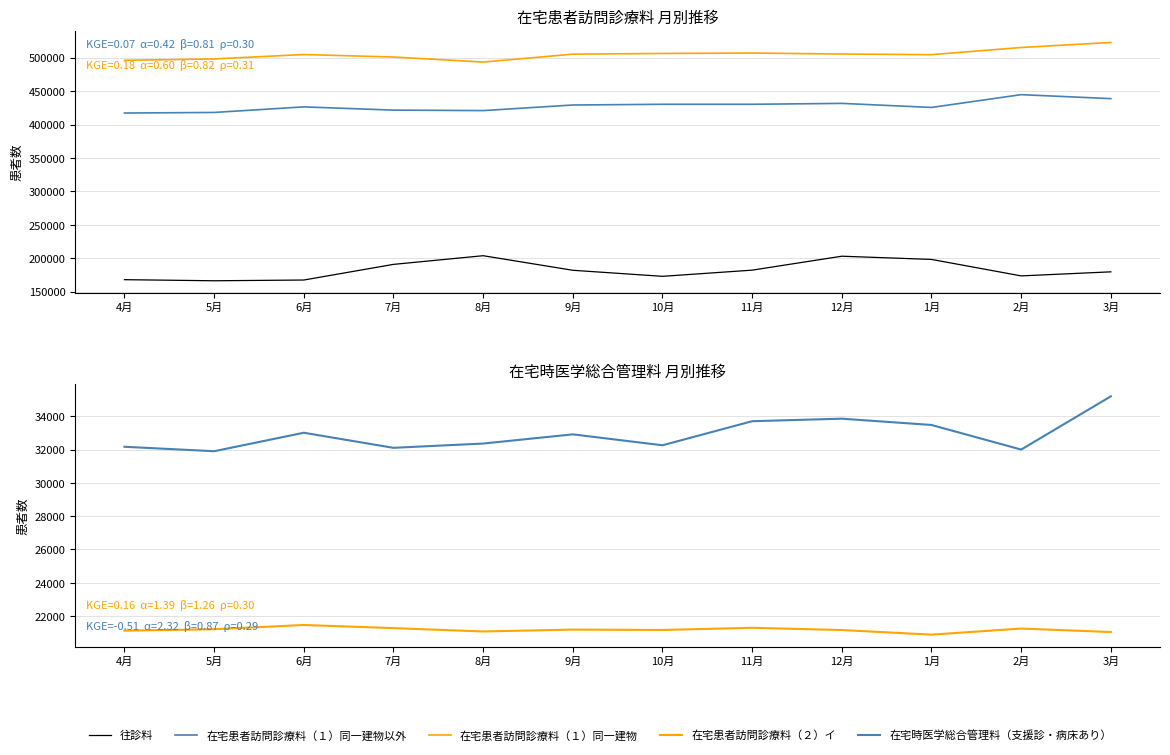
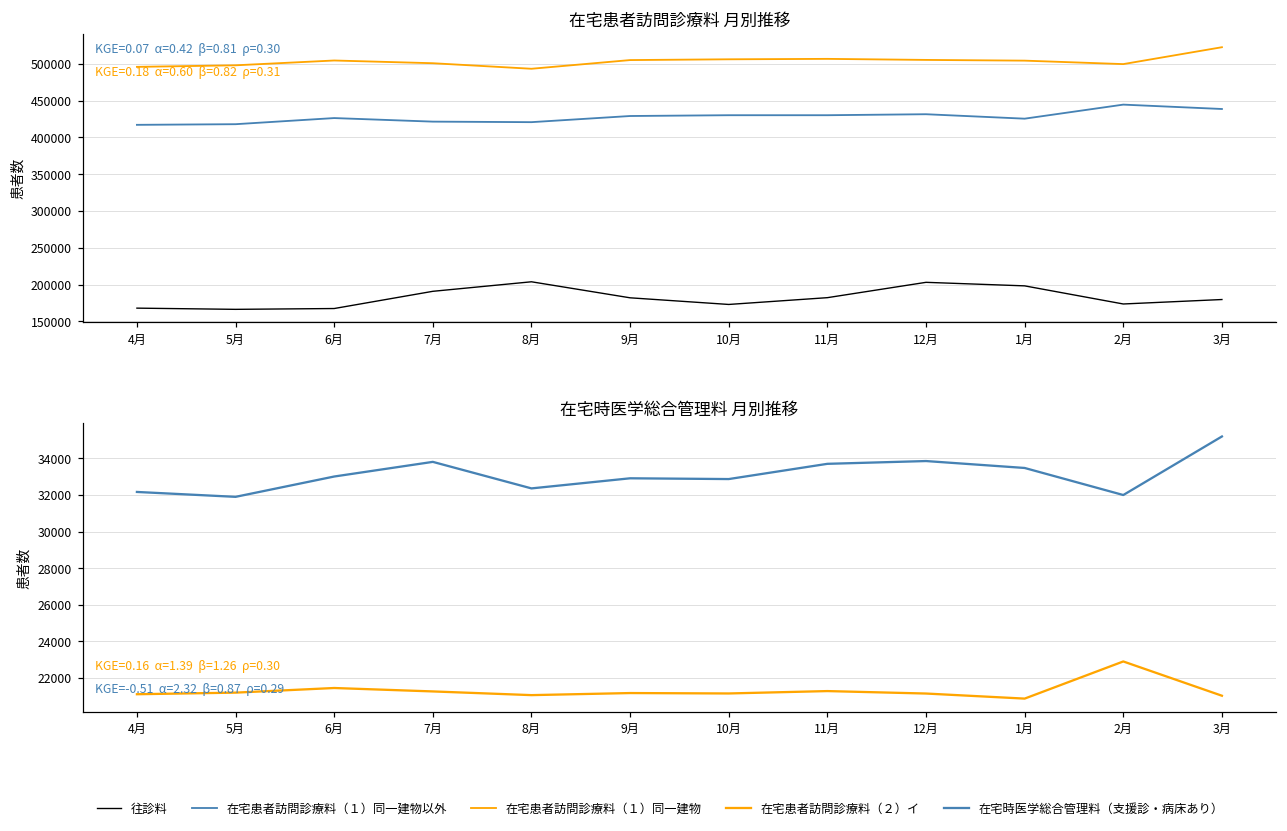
  {
    "在宅患者訪問診療料 月別推移": {
      "往診料": {
        "4月": 170000,
        "5月": 170000,
        "6月": 170000,
        "7月": 190000,
        "8月": 200000,
        "9月": 180000,
        "10月": 170000,
        "11月": 180000,
        "12月": 200000,
        "1月": 200000,
        "2月": 170000,
        "3月": 180000
      },
      "在宅患者訪問診療料（１）同一建物以外": {
        "4月": 420000,
        "5月": 420000,
        "6月": 430000,
        "7月": 420000,
        "8月": 420000,
        "9月": 430000,
        "10月": 430000,
        "11月": 430000,
        "12月": 430000,
        "1月": 430000,
        "2月": 440000,
        "3月": 440000
      },
      "在宅患者訪問診療料（１）同一建物": {
        "6月": 500000,
        "7月": 500000,
        "8月": 490000,
        "9月": 510000,
        "10月": 510000,
        "11月": 510000,
        "12月": 510000,
        "1月": 500000,
-       "2月": 520000,
+       "2月": 500000,
        "3月": 520000
      }
    },
    "在宅時医学総合管理料 月別推移": {
      "在宅患者訪問診療料（２）イ": {
        "6月": 21500,
        "7月": 21300,
        "8月": 21100,
        "9月": 21200,
        "10月": 21200,
        "11月": 21300,
        "12月": 21200,
        "1月": 20900,
-       "2月": 21200,
+       "2月": 22900,
        "3月": 21000
      },
      "在宅時医学総合管理料（支援診・病床あり）": {
        "4月": 32200,
        "5月": 31900,
        "6月": 33000,
-       "7月": 32100,
+       "7月": 33800,
        "8月": 32400,
        "9月": 32900,
-       "10月": 32300,
+       "10月": 32900,
        "11月": 33700,
        "12月": 33900,
        "1月": 33500,
        "2月": 32000,
        "3月": 35200
      }
    }
  }
